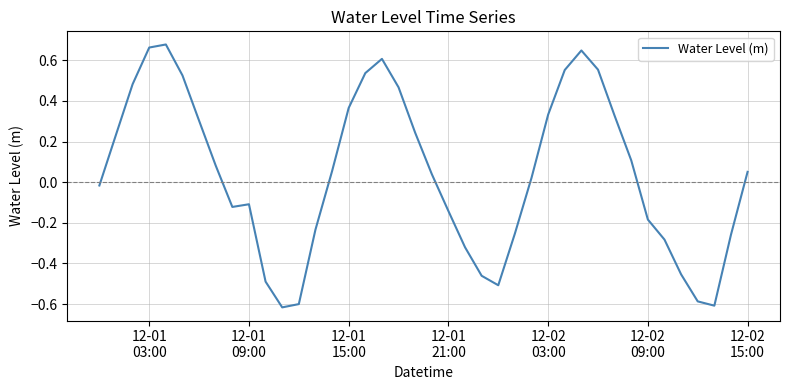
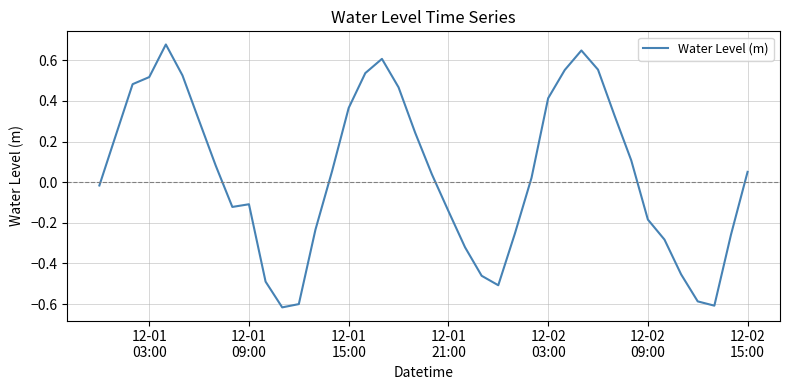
  {
-   "12-01 03:00": 0.66,
+   "12-01 03:00": 0.52,
    "12-01 09:00": -0.11,
    "12-01 15:00": 0.37,
    "12-01 21:00": -0.14,
-   "12-02 03:00": 0.33,
+   "12-02 03:00": 0.41,
    "12-02 09:00": -0.18,
    "12-02 15:00": 0.05
  }
